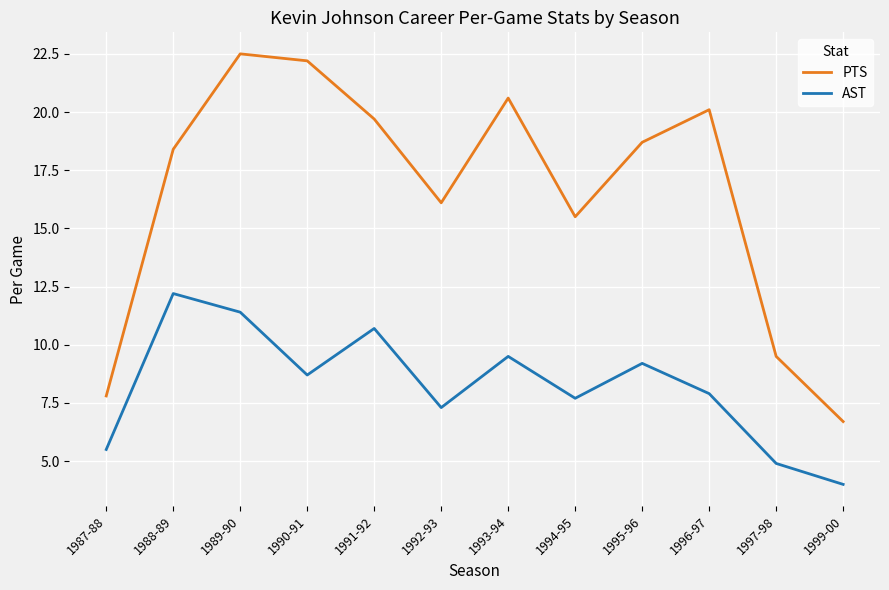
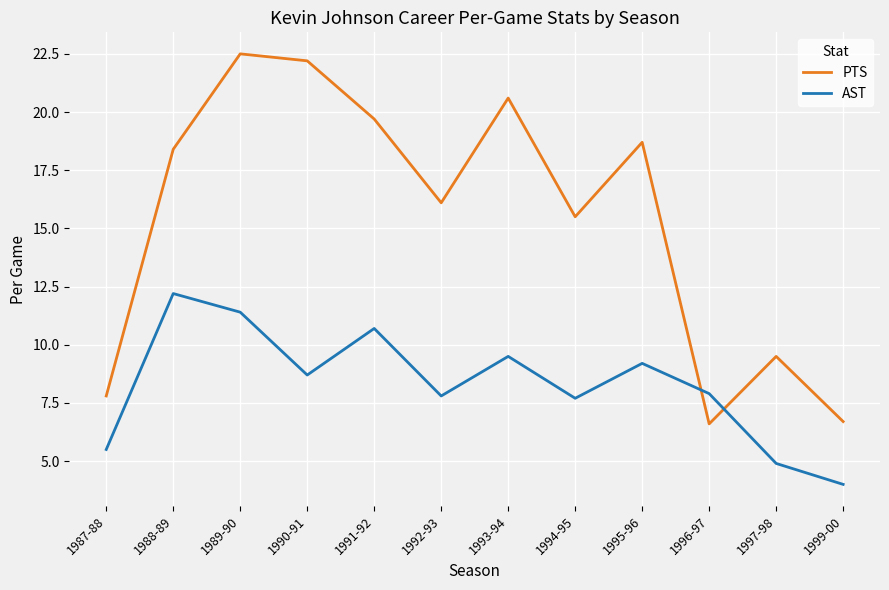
  {
    "PTS": {
      "1987-88": 7.8,
      "1988-89": 18.4,
      "1989-90": 22.5,
      "1990-91": 22.2,
      "1991-92": 19.7,
      "1992-93": 16.1,
      "1993-94": 20.6,
      "1994-95": 15.5,
      "1995-96": 18.7,
-     "1996-97": 20.1,
+     "1996-97": 6.6,
      "1997-98": 9.5,
      "1999-00": 6.7
    },
    "AST": {
      "1987-88": 5.5,
      "1988-89": 12.2,
      "1989-90": 11.4,
      "1990-91": 8.7,
      "1991-92": 10.7,
-     "1992-93": 7.3,
+     "1992-93": 7.8,
      "1993-94": 9.5,
      "1994-95": 7.7,
      "1995-96": 9.2,
      "1996-97": 7.9,
      "1997-98": 4.9,
      "1999-00": 4.0
    }
  }
